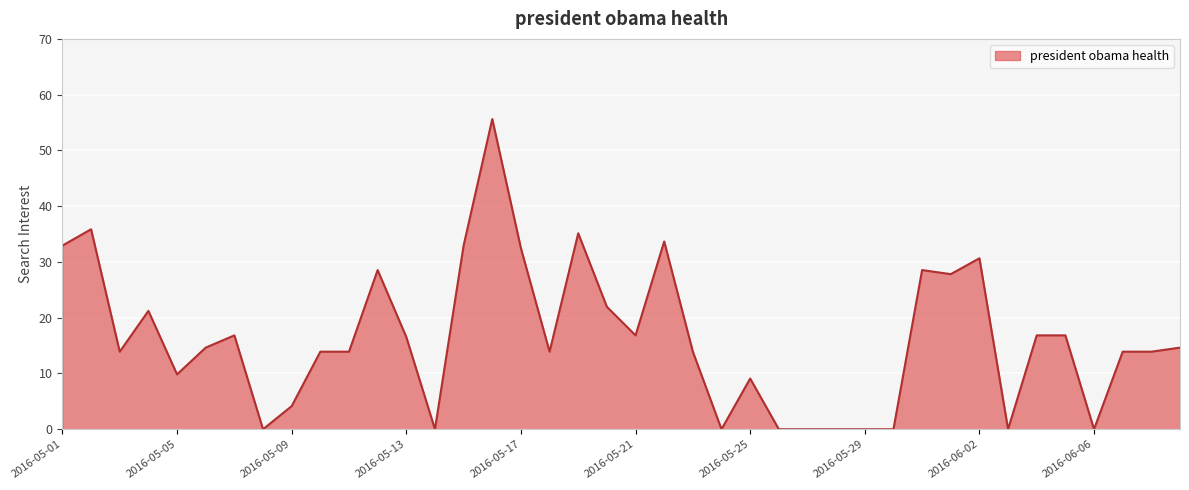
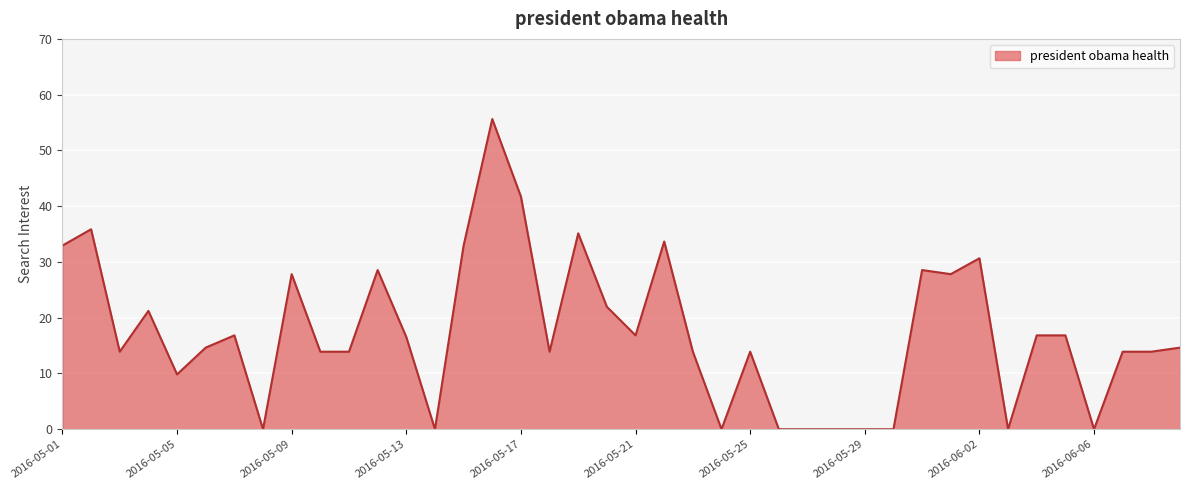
  {
    "2016-05-01": 33,
    "2016-05-05": 10,
-   "2016-05-09": 4,
+   "2016-05-09": 28,
    "2016-05-13": 17,
-   "2016-05-17": 32,
+   "2016-05-17": 42,
    "2016-05-21": 17,
-   "2016-05-25": 9,
+   "2016-05-25": 14,
    "2016-05-29": 0,
    "2016-06-02": 31,
    "2016-06-06": 0
  }
